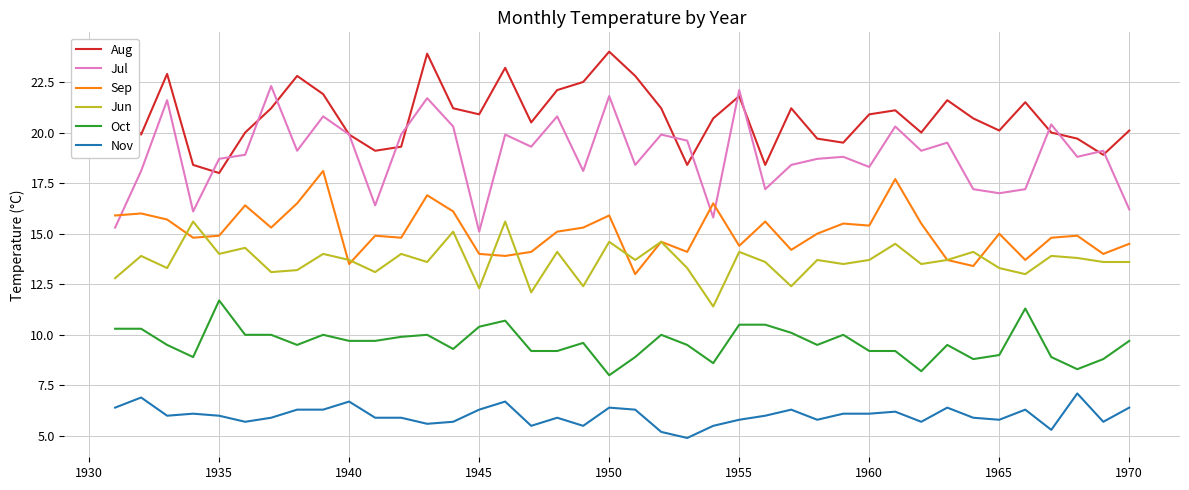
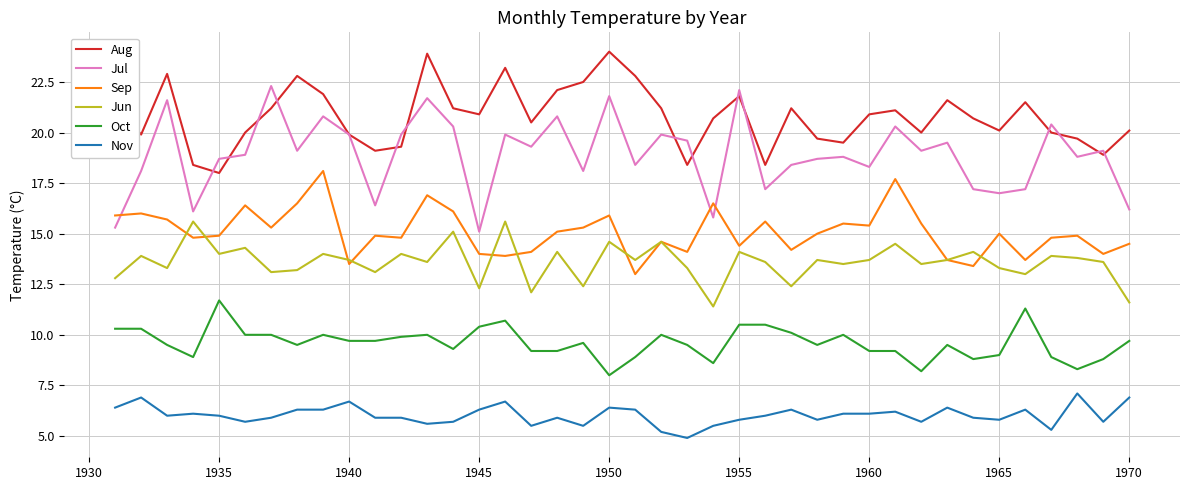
  {
    "Aug": {
      "1935": 18.0,
      "1945": 20.9,
      "1950": 24.0,
      "1955": 21.8,
      "1960": 20.9,
      "1965": 20.1,
      "1970": 20.1
    },
    "Jul": {
      "1935": 18.7,
      "1945": 15.1,
      "1950": 21.8,
      "1955": 22.1,
      "1960": 18.3,
      "1965": 17.0,
      "1970": 16.2
    },
    "Sep": {
      "1935": 14.9,
      "1940": 13.5,
      "1945": 14.0,
      "1950": 15.9,
      "1955": 14.4,
      "1960": 15.4,
      "1965": 15.0,
      "1970": 14.5
    },
    "Jun": {
      "1935": 14.0,
      "1940": 13.7,
      "1945": 12.3,
      "1950": 14.6,
      "1955": 14.1,
      "1960": 13.7,
      "1965": 13.3,
-     "1970": 13.6
+     "1970": 11.6
    },
    "Oct": {
      "1935": 11.7,
      "1940": 9.7,
      "1945": 10.4,
      "1950": 8.0,
      "1955": 10.5,
      "1960": 9.2,
      "1965": 9.0,
      "1970": 9.7
    },
    "Nov": {
      "1935": 6.0,
      "1940": 6.7,
      "1945": 6.3,
      "1950": 6.4,
      "1955": 5.8,
      "1960": 6.1,
      "1965": 5.8,
-     "1970": 6.4
+     "1970": 6.9
    }
  }
